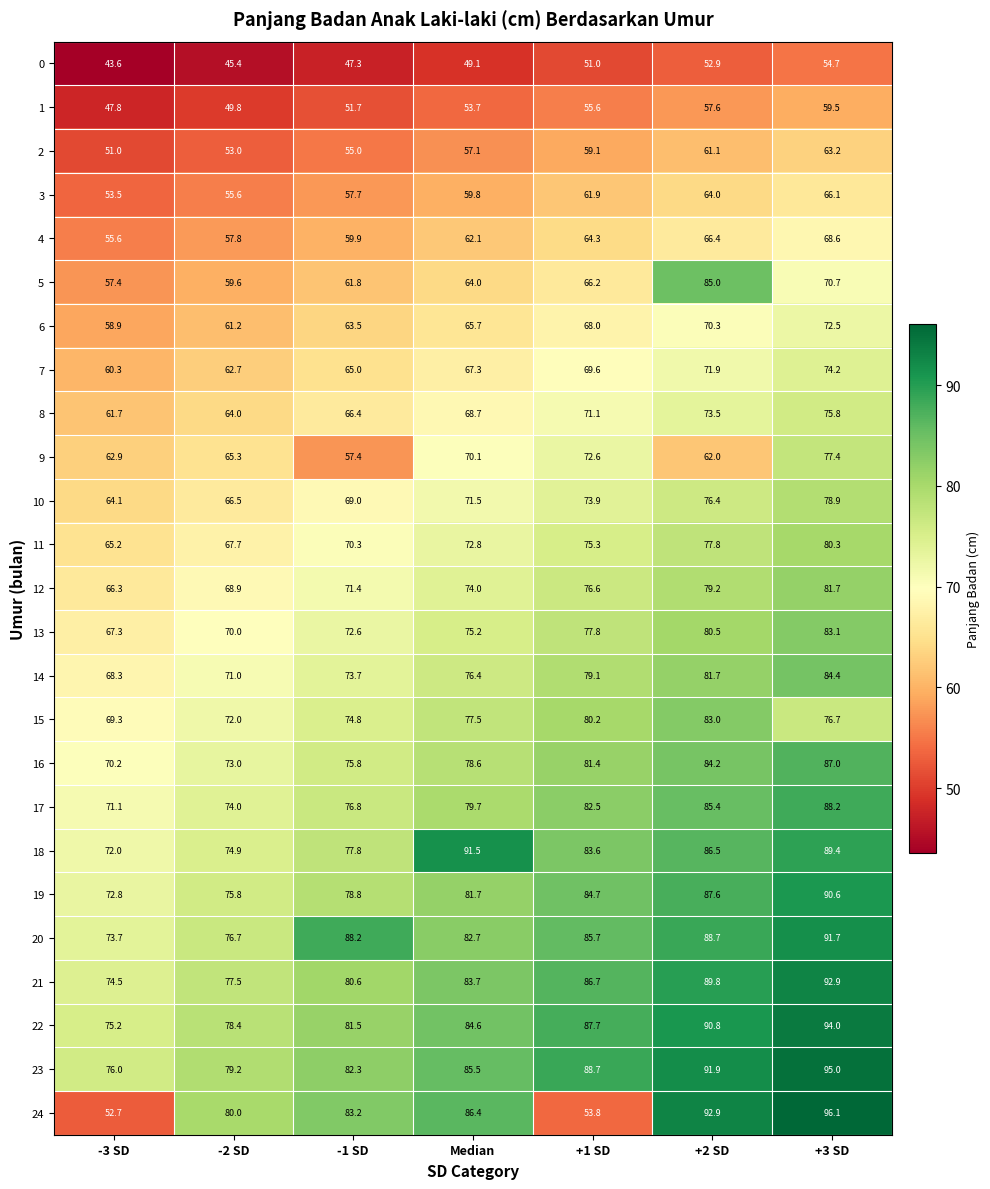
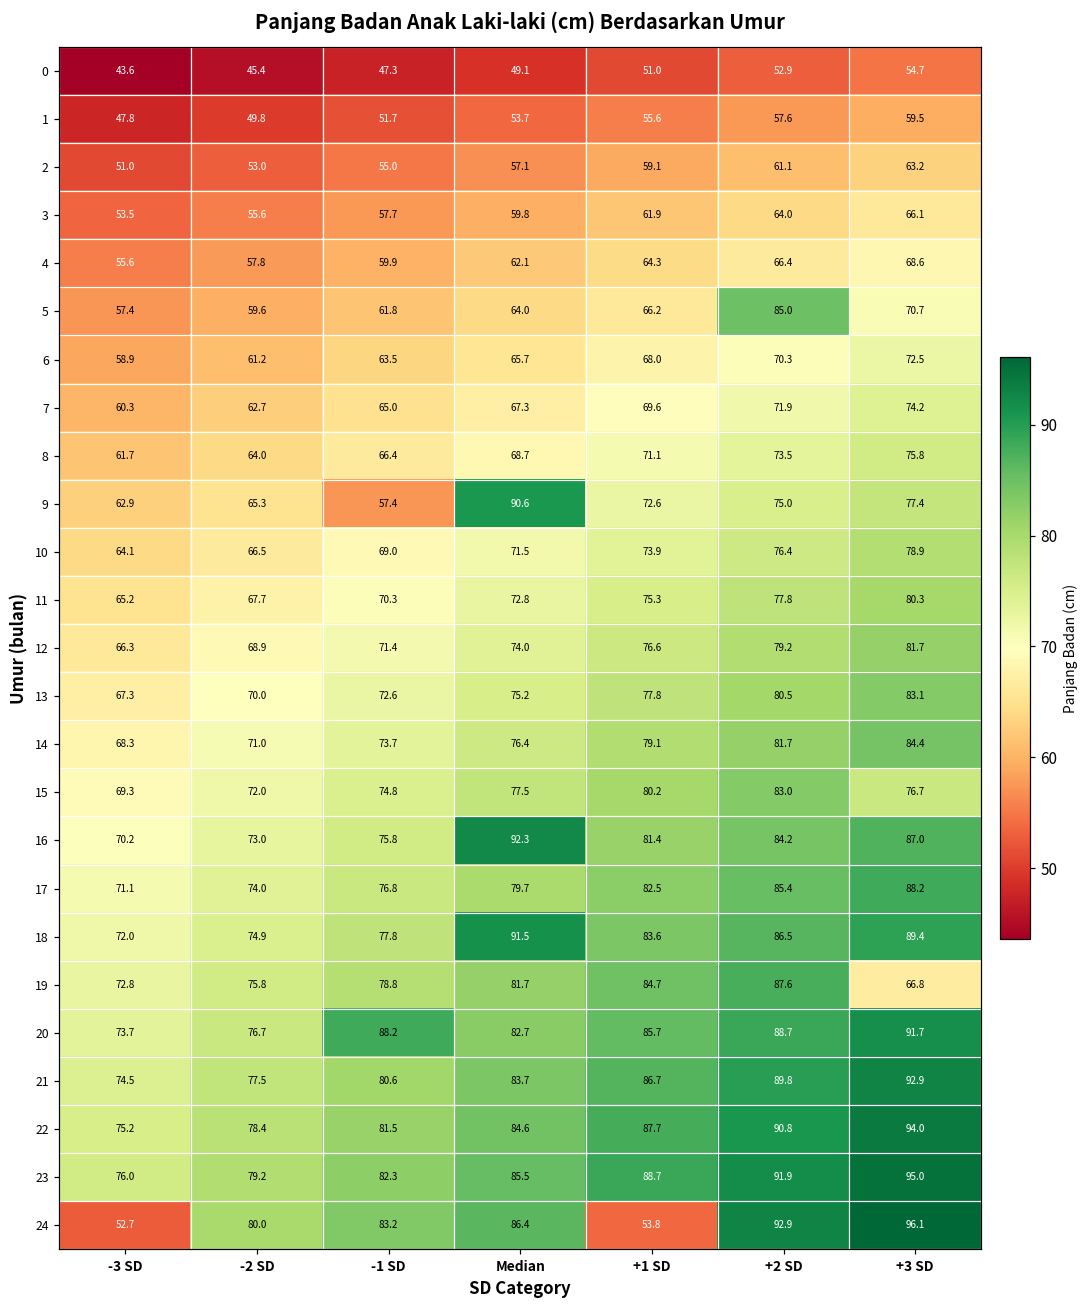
  {
    "0": {
      "-3 SD": 43.6,
      "-2 SD": 45.4,
      "-1 SD": 47.3,
      "Median": 49.1,
      "+1 SD": 51.0,
      "+2 SD": 52.9,
      "+3 SD": 54.7
    },
    "1": {
      "-3 SD": 47.8,
      "-2 SD": 49.8,
      "-1 SD": 51.7,
      "Median": 53.7,
      "+1 SD": 55.6,
      "+2 SD": 57.6,
      "+3 SD": 59.5
    },
    "2": {
      "-3 SD": 51.0,
      "-2 SD": 53.0,
      "-1 SD": 55.0,
      "Median": 57.1,
      "+1 SD": 59.1,
      "+2 SD": 61.1,
      "+3 SD": 63.2
    },
    "3": {
      "-3 SD": 53.5,
      "-2 SD": 55.6,
      "-1 SD": 57.7,
      "Median": 59.8,
      "+1 SD": 61.9,
      "+2 SD": 64.0,
      "+3 SD": 66.1
    },
    "4": {
      "-3 SD": 55.6,
      "-2 SD": 57.8,
      "-1 SD": 59.9,
      "Median": 62.1,
      "+1 SD": 64.3,
      "+2 SD": 66.4,
      "+3 SD": 68.6
    },
    "5": {
      "-3 SD": 57.4,
      "-2 SD": 59.6,
      "-1 SD": 61.8,
      "Median": 64.0,
      "+1 SD": 66.2,
      "+2 SD": 85.0,
      "+3 SD": 70.7
    },
    "6": {
      "-3 SD": 58.9,
      "-2 SD": 61.2,
      "-1 SD": 63.5,
      "Median": 65.7,
      "+1 SD": 68.0,
      "+2 SD": 70.3,
      "+3 SD": 72.5
    },
    "7": {
      "-3 SD": 60.3,
      "-2 SD": 62.7,
      "-1 SD": 65.0,
      "Median": 67.3,
      "+1 SD": 69.6,
      "+2 SD": 71.9,
      "+3 SD": 74.2
    },
    "8": {
      "-3 SD": 61.7,
      "-2 SD": 64.0,
      "-1 SD": 66.4,
      "Median": 68.7,
      "+1 SD": 71.1,
      "+2 SD": 73.5,
      "+3 SD": 75.8
    },
    "9": {
      "-3 SD": 62.9,
      "-2 SD": 65.3,
      "-1 SD": 57.4,
-     "Median": 70.1,
+     "Median": 90.6,
      "+1 SD": 72.6,
-     "+2 SD": 62.0,
+     "+2 SD": 75.0,
      "+3 SD": 77.4
    },
    "10": {
      "-3 SD": 64.1,
      "-2 SD": 66.5,
      "-1 SD": 69.0,
      "Median": 71.5,
      "+1 SD": 73.9,
      "+2 SD": 76.4,
      "+3 SD": 78.9
    },
    "11": {
      "-3 SD": 65.2,
      "-2 SD": 67.7,
      "-1 SD": 70.3,
      "Median": 72.8,
      "+1 SD": 75.3,
      "+2 SD": 77.8,
      "+3 SD": 80.3
    },
    "12": {
      "-3 SD": 66.3,
      "-2 SD": 68.9,
      "-1 SD": 71.4,
      "Median": 74.0,
      "+1 SD": 76.6,
      "+2 SD": 79.2,
      "+3 SD": 81.7
    },
    "13": {
      "-3 SD": 67.3,
      "-2 SD": 70.0,
      "-1 SD": 72.6,
      "Median": 75.2,
      "+1 SD": 77.8,
      "+2 SD": 80.5,
      "+3 SD": 83.1
    },
    "14": {
      "-3 SD": 68.3,
      "-2 SD": 71.0,
      "-1 SD": 73.7,
      "Median": 76.4,
      "+1 SD": 79.1,
      "+2 SD": 81.7,
      "+3 SD": 84.4
    },
    "15": {
      "-3 SD": 69.3,
      "-2 SD": 72.0,
      "-1 SD": 74.8,
      "Median": 77.5,
      "+1 SD": 80.2,
      "+2 SD": 83.0,
      "+3 SD": 76.7
    },
    "16": {
      "-3 SD": 70.2,
      "-2 SD": 73.0,
      "-1 SD": 75.8,
-     "Median": 78.6,
+     "Median": 92.3,
      "+1 SD": 81.4,
      "+2 SD": 84.2,
      "+3 SD": 87.0
    },
    "17": {
      "-3 SD": 71.1,
      "-2 SD": 74.0,
      "-1 SD": 76.8,
      "Median": 79.7,
      "+1 SD": 82.5,
      "+2 SD": 85.4,
      "+3 SD": 88.2
    },
    "18": {
      "-3 SD": 72.0,
      "-2 SD": 74.9,
      "-1 SD": 77.8,
      "Median": 91.5,
      "+1 SD": 83.6,
      "+2 SD": 86.5,
      "+3 SD": 89.4
    },
    "19": {
      "-3 SD": 72.8,
      "-2 SD": 75.8,
      "-1 SD": 78.8,
      "Median": 81.7,
      "+1 SD": 84.7,
      "+2 SD": 87.6,
-     "+3 SD": 90.6
+     "+3 SD": 66.8
    },
    "20": {
      "-3 SD": 73.7,
      "-2 SD": 76.7,
      "-1 SD": 88.2,
      "Median": 82.7,
      "+1 SD": 85.7,
      "+2 SD": 88.7,
      "+3 SD": 91.7
    },
    "21": {
      "-3 SD": 74.5,
      "-2 SD": 77.5,
      "-1 SD": 80.6,
      "Median": 83.7,
      "+1 SD": 86.7,
      "+2 SD": 89.8,
      "+3 SD": 92.9
    },
    "22": {
      "-3 SD": 75.2,
      "-2 SD": 78.4,
      "-1 SD": 81.5,
      "Median": 84.6,
      "+1 SD": 87.7,
      "+2 SD": 90.8,
      "+3 SD": 94.0
    },
    "23": {
      "-3 SD": 76.0,
      "-2 SD": 79.2,
      "-1 SD": 82.3,
      "Median": 85.5,
      "+1 SD": 88.7,
      "+2 SD": 91.9,
      "+3 SD": 95.0
    },
    "24": {
      "-3 SD": 52.7,
      "-2 SD": 80.0,
      "-1 SD": 83.2,
      "Median": 86.4,
      "+1 SD": 53.8,
      "+2 SD": 92.9,
      "+3 SD": 96.1
    }
  }
